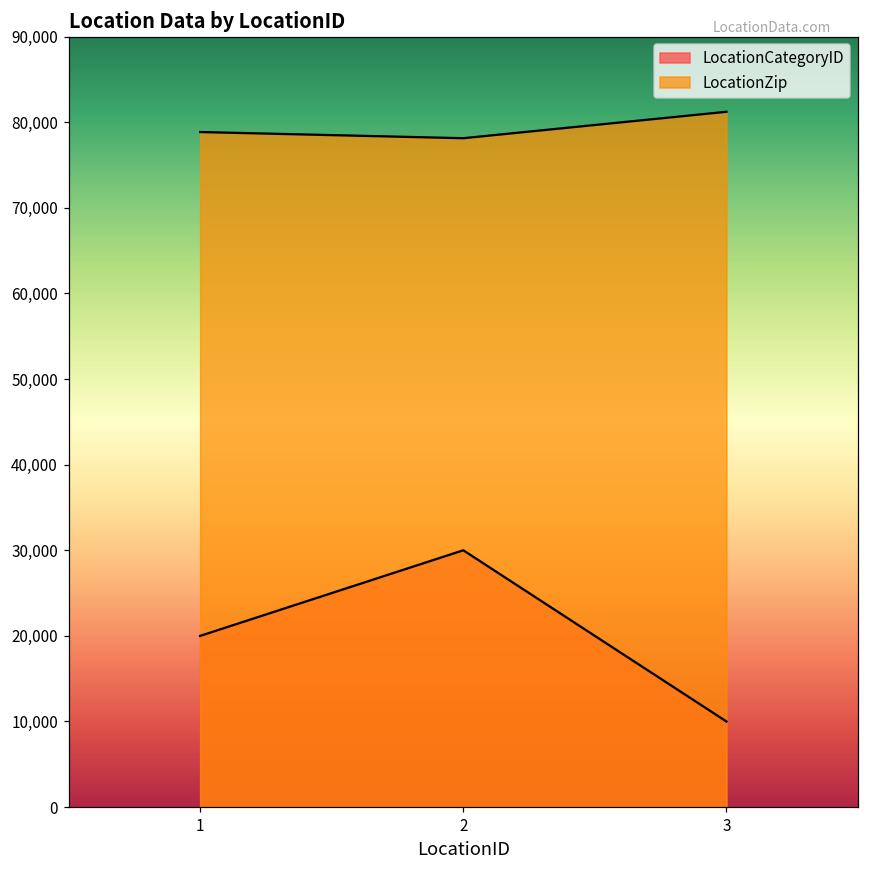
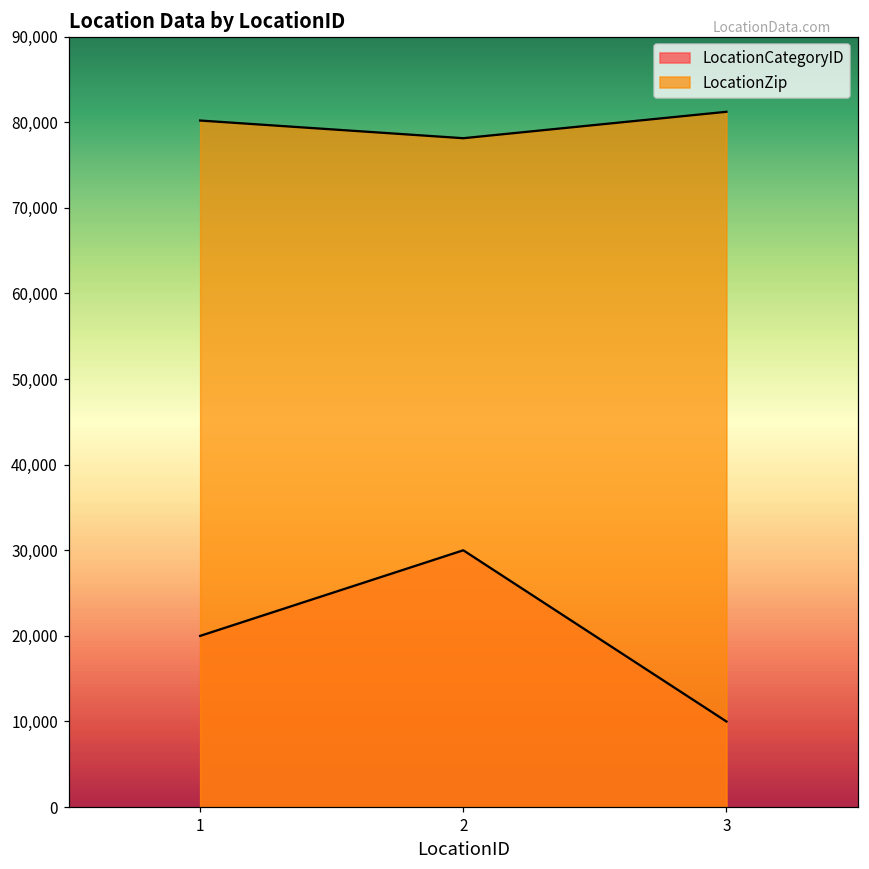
  {
    "LocationCategoryID": {
      "1": "20,000",
      "2": "30,000",
      "3": "10,000"
    },
    "LocationZip": {
-     "1": "79,000",
+     "1": "80,000",
      "2": "78,000",
      "3": "81,000"
    }
  }
